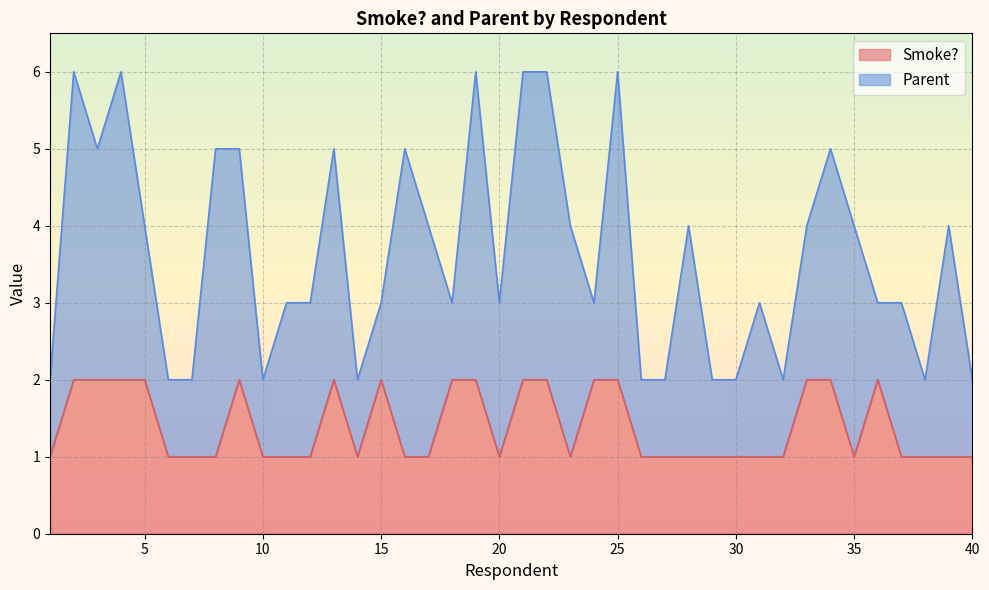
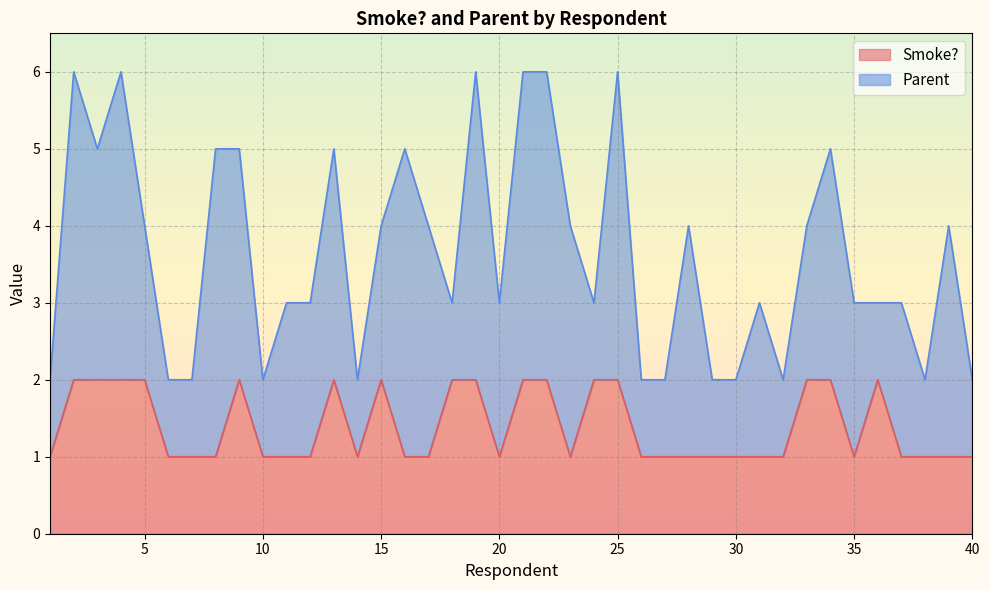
  {
    "Smoke?": {
      "5": 2,
      "10": 1,
      "15": 2,
      "20": 1,
      "25": 2,
      "30": 1,
      "35": 1,
      "40": 1
    },
    "Parent": {
      "5": 4,
      "10": 2,
-     "15": 1,
+     "15": 2,
      "20": 3,
      "25": 6,
      "30": 2,
-     "35": 3,
+     "35": 2,
      "40": 2
    }
  }
